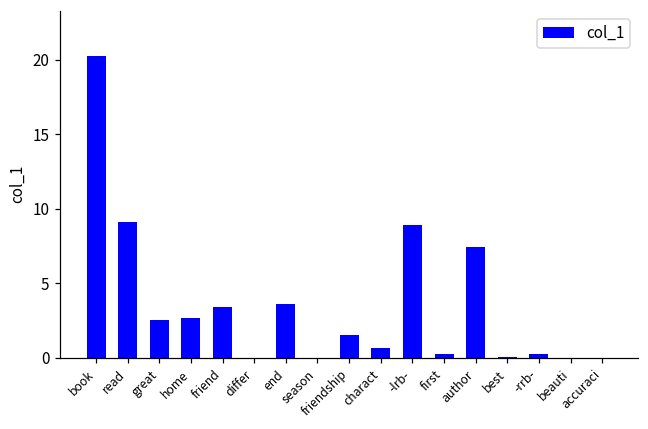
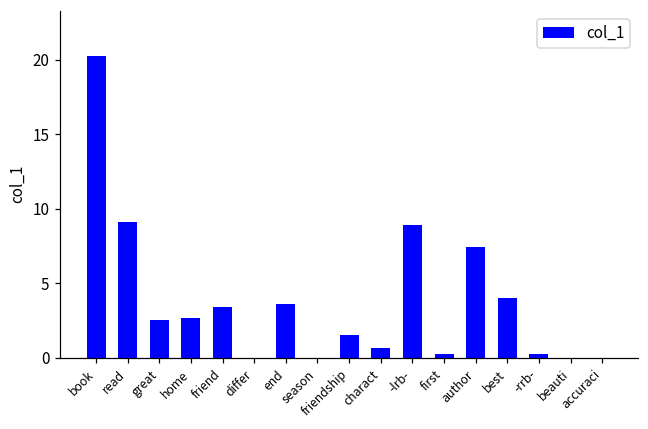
  {
    "book": 20.2,
    "read": 9.1,
    "great": 2.5,
    "home": 2.7,
    "friend": 3.4,
    "differ": 0.0,
    "end": 3.6,
    "season": 0.0,
    "friendship": 1.5,
    "charact": 0.6,
    "-lrb-": 8.9,
    "first": 0.3,
    "author": 7.4,
-   "best": 0.0,
+   "best": 4.0,
    "-rrb-": 0.2,
    "beauti": 0.0,
    "accuraci": 0.0
  }
